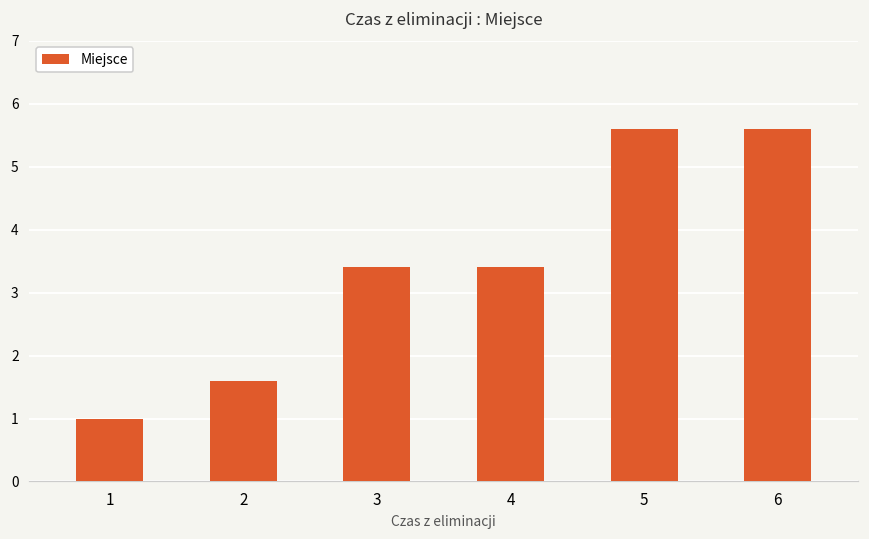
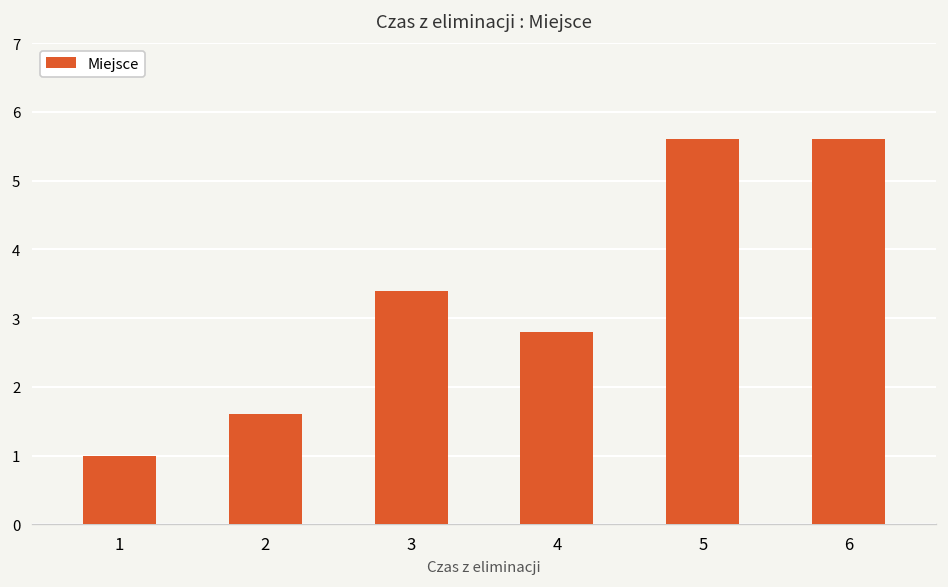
  {
    "1": 1.0,
    "2": 1.6,
    "3": 3.4,
-   "4": 3.4,
+   "4": 2.8,
    "5": 5.6,
    "6": 5.6
  }
